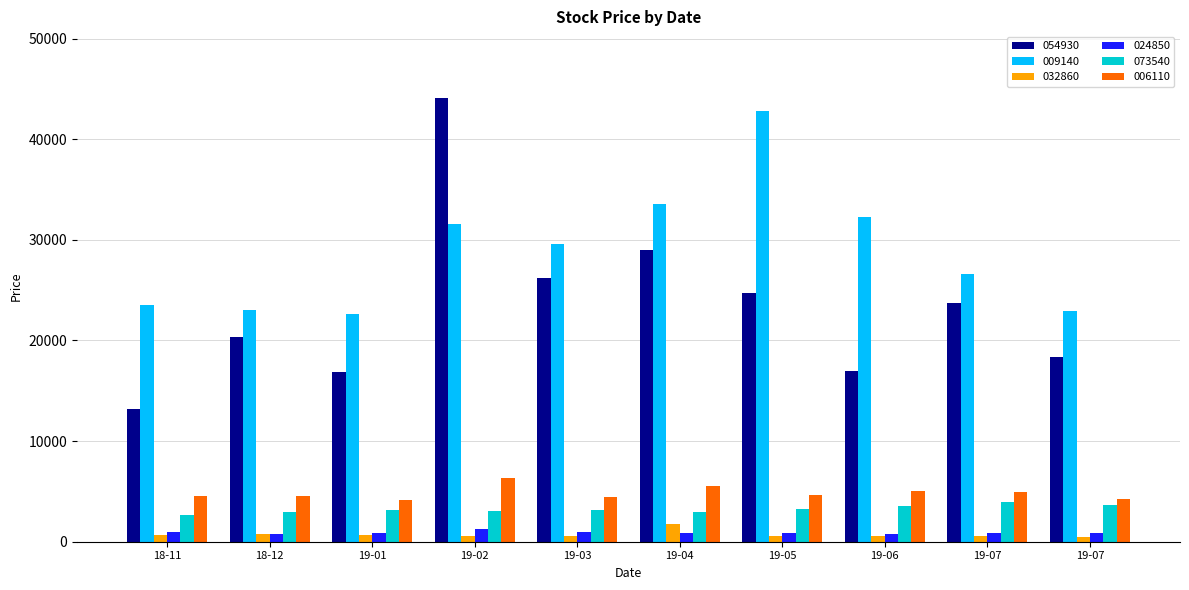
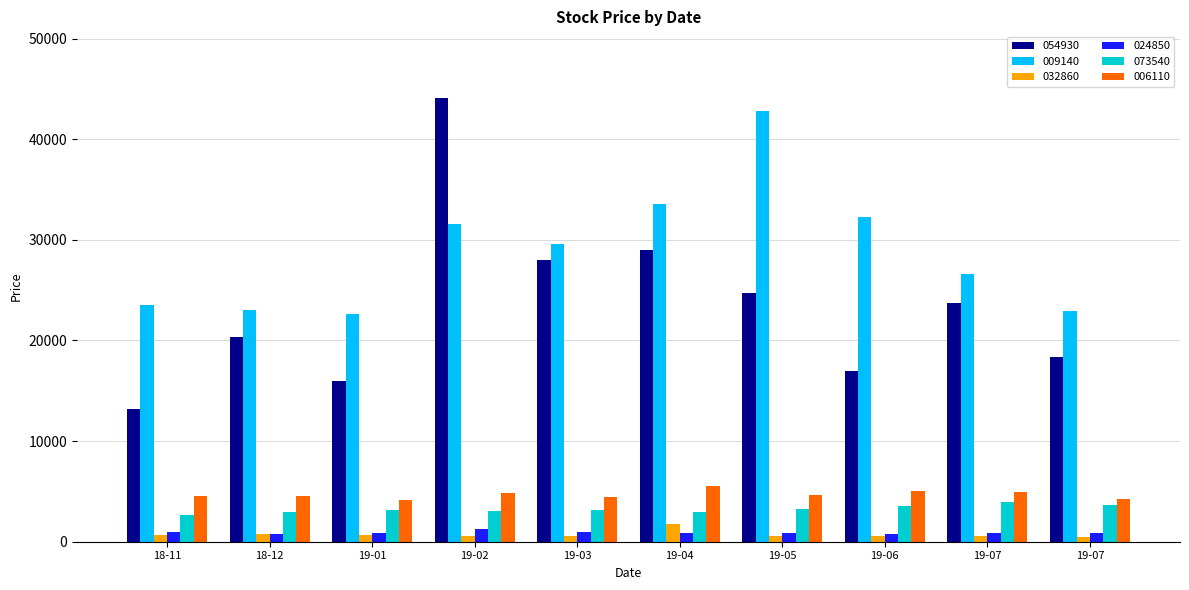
  {
    "054930": {
      "18-11": 13200,
      "18-12": 20400,
-     "19-01": 16900,
+     "19-01": 15900,
      "19-02": 44100,
-     "19-03": 26200,
+     "19-03": 28000,
      "19-04": 29000,
      "19-05": 24700,
      "19-06": 17000
    },
    "032860": {
      "18-11": 700,
      "18-12": 700,
      "19-01": 700,
      "19-02": 600,
      "19-03": 500,
      "19-04": 1800,
      "19-05": 600,
      "19-06": 500
    },
    "024850": {
      "18-11": 900,
      "18-12": 800,
      "19-01": 900,
      "19-02": 1200,
      "19-03": 900,
      "19-04": 900,
      "19-05": 900,
      "19-06": 800
    },
    "006110": {
      "18-11": 4500,
      "18-12": 4600,
      "19-01": 4200,
-     "19-02": 6400,
+     "19-02": 4800,
      "19-03": 4500,
      "19-04": 5600,
      "19-05": 4700,
      "19-06": 5100
    }
  }
